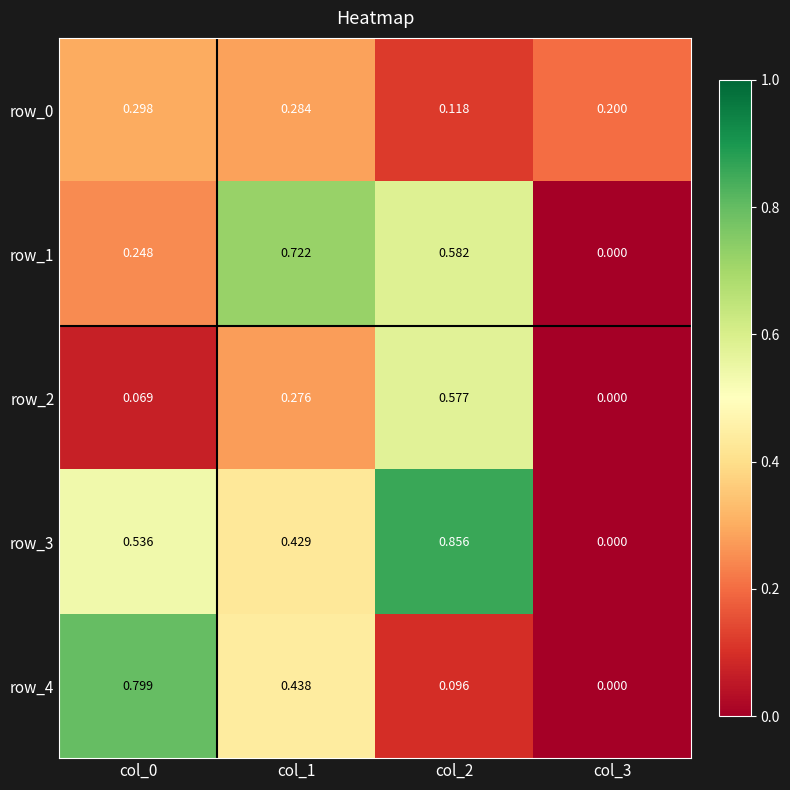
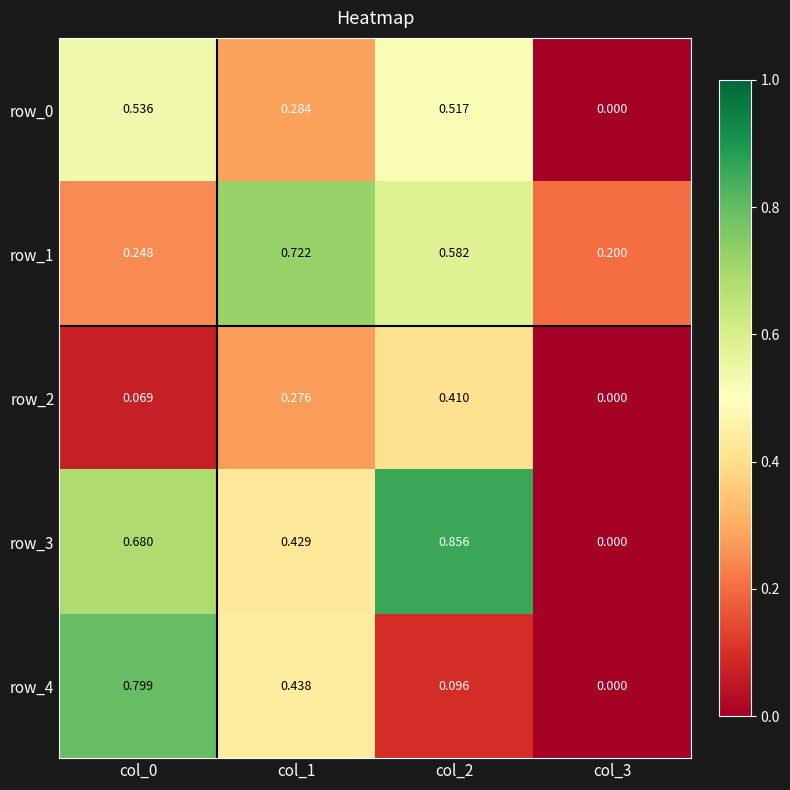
  {
    "row_0": {
-     "col_0": 0.298,
+     "col_0": 0.536,
      "col_1": 0.284,
-     "col_2": 0.118,
-     "col_3": 0.200
+     "col_2": 0.517,
+     "col_3": 0.000
    },
    "row_1": {
      "col_0": 0.248,
      "col_1": 0.722,
      "col_2": 0.582,
-     "col_3": 0.000
+     "col_3": 0.200
    },
    "row_2": {
      "col_0": 0.069,
      "col_1": 0.276,
-     "col_2": 0.577,
+     "col_2": 0.410,
      "col_3": 0.000
    },
    "row_3": {
-     "col_0": 0.536,
+     "col_0": 0.680,
      "col_1": 0.429,
      "col_2": 0.856,
      "col_3": 0.000
    },
    "row_4": {
      "col_0": 0.799,
      "col_1": 0.438,
      "col_2": 0.096,
      "col_3": 0.000
    }
  }
